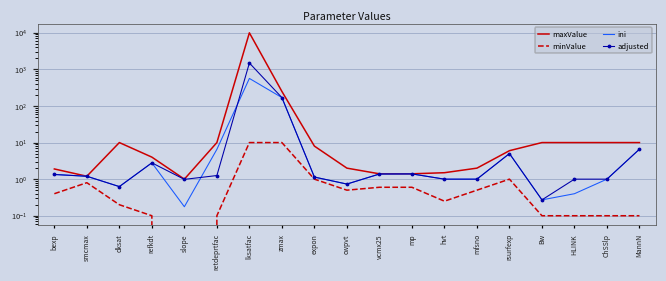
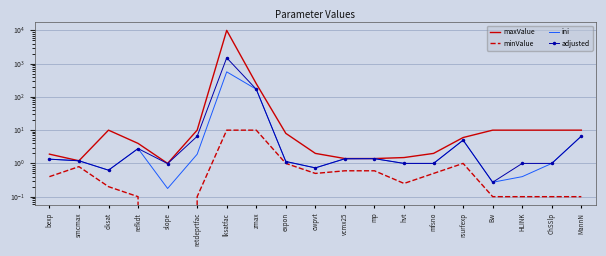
  {
    "ini": {
      "slope": 0.2,
-     "retdeprtfac": 7,
+     "retdeprtfac": 2,
      "lksatfac": 600,
      "HLINK": 0.4
    },
    "adjusted": {
-     "retdeprtfac": 1.3,
+     "retdeprtfac": 7,
      "lksatfac": 1000,
      "HLINK": 1.0
    }
  }
